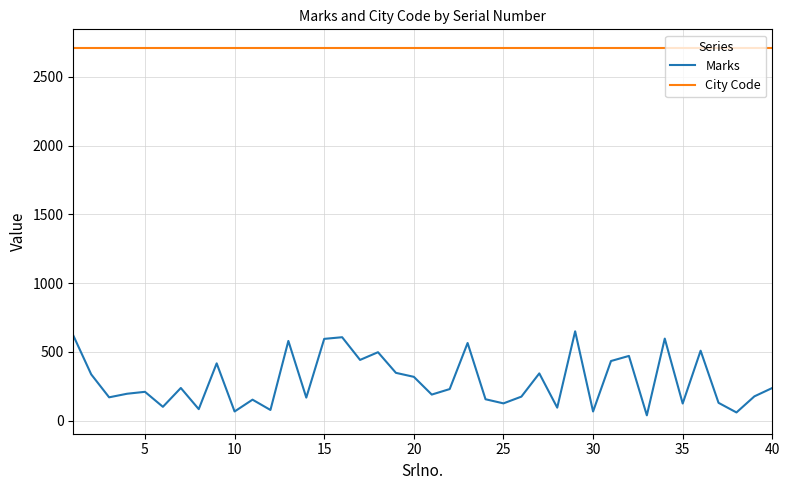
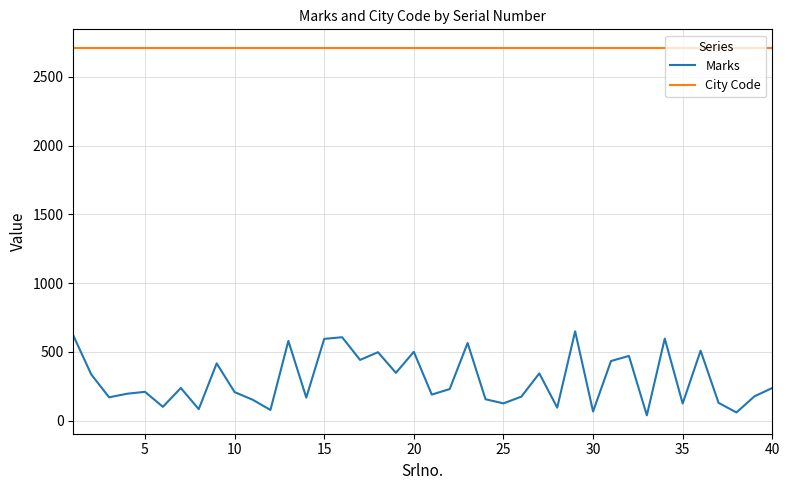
  {
    "Marks": {
      "5": 210,
-     "10": 70,
+     "10": 210,
      "15": 600,
-     "20": 320,
+     "20": 500,
      "25": 130,
      "30": 70,
      "35": 130,
      "40": 240
    },
    "City Code": {
      "5": 2710,
      "10": 2710,
      "15": 2710,
      "20": 2710,
      "25": 2710,
      "30": 2710,
      "40": 2710
    }
  }
